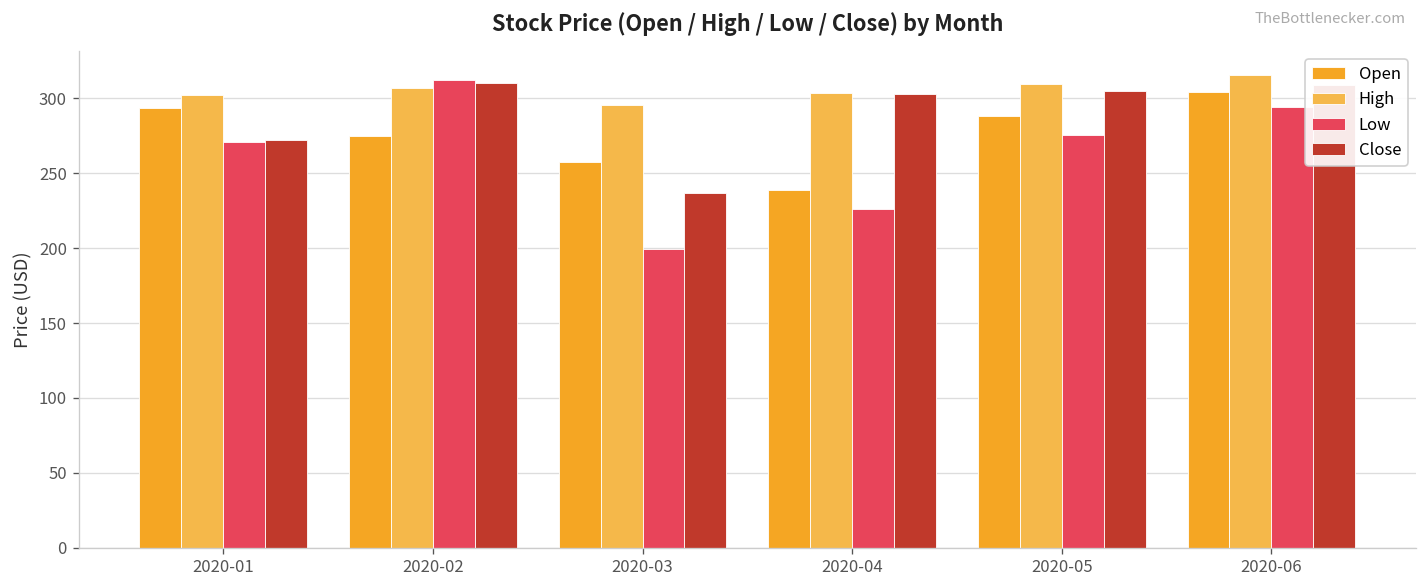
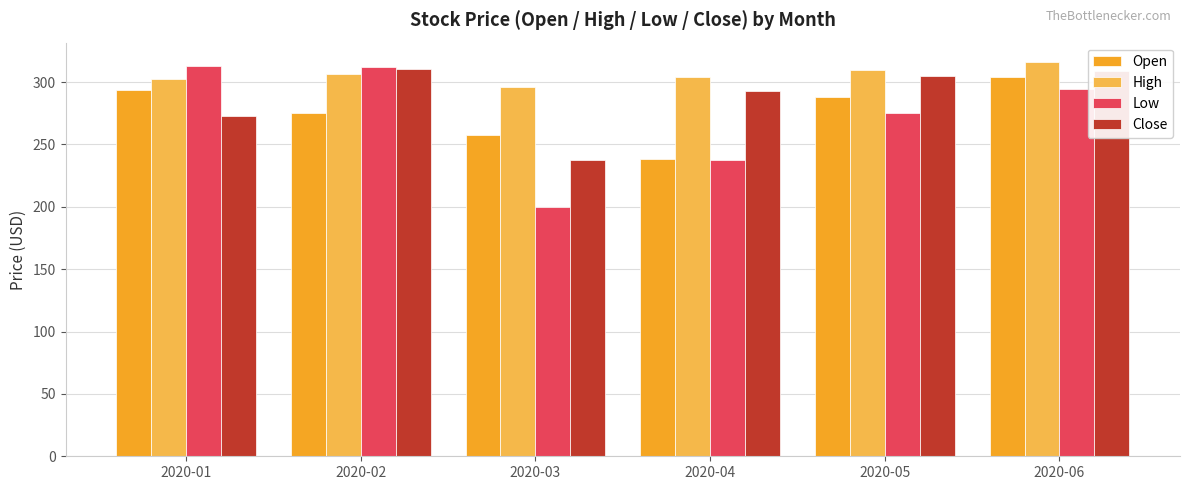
  {
    "Low": {
-     "2020-01": 271,
+     "2020-01": 313,
      "2020-02": 312,
      "2020-03": 200,
-     "2020-04": 226,
+     "2020-04": 237,
      "2020-05": 276,
      "2020-06": 294
    },
    "Close": {
      "2020-01": 272,
      "2020-02": 310,
      "2020-03": 237,
-     "2020-04": 303,
+     "2020-04": 292,
      "2020-05": 305
    }
  }
